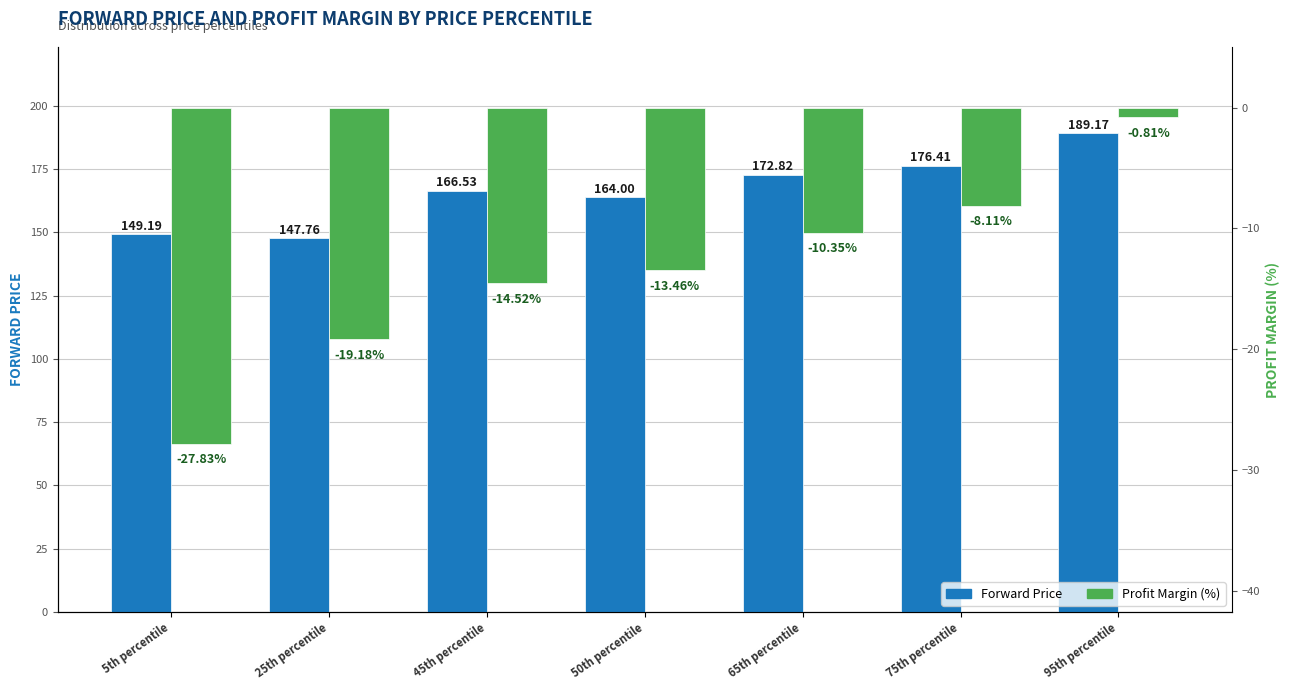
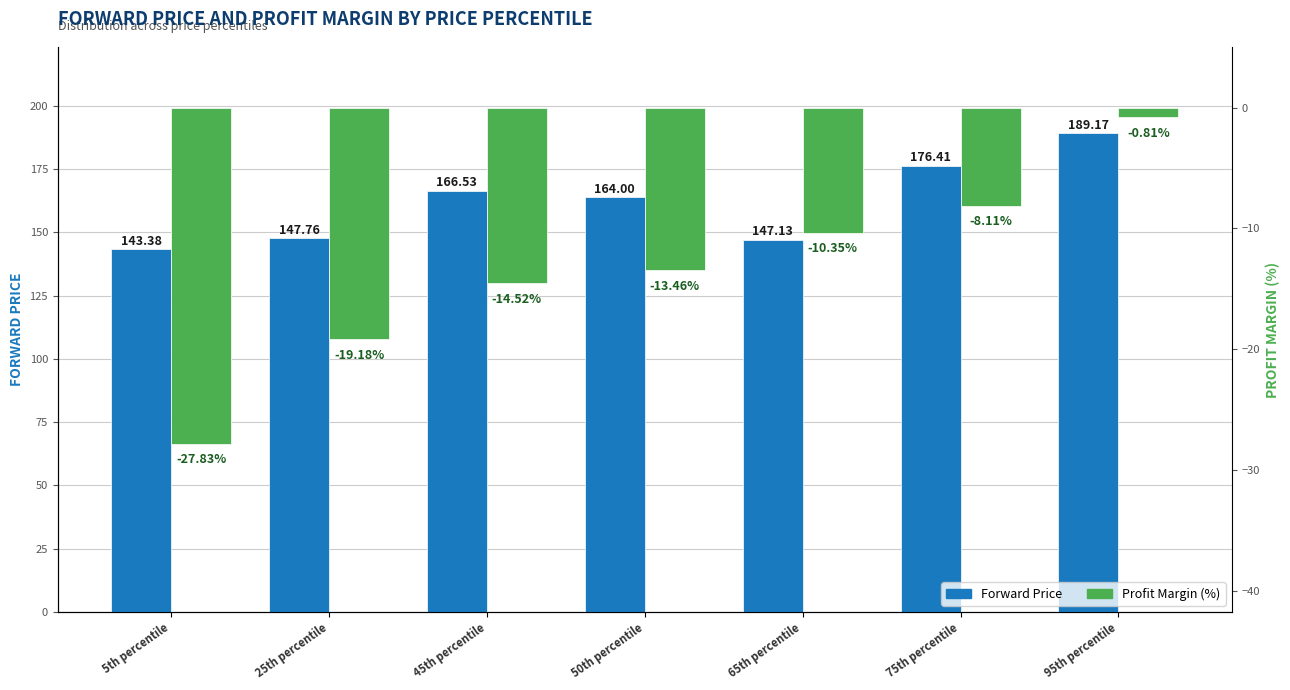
  {
    "Forward Price": {
-     "5th percentile": "149.19",
+     "5th percentile": "143.38",
      "25th percentile": "147.76",
      "45th percentile": "166.53",
      "50th percentile": "164.00",
-     "65th percentile": "172.82",
+     "65th percentile": "147.13",
      "75th percentile": "176.41",
      "95th percentile": "189.17"
    },
    "Profit Margin (%)": {
      "5th percentile": "-27.83%",
      "25th percentile": "-19.18%",
      "45th percentile": "-14.52%",
      "50th percentile": "-13.46%",
      "65th percentile": "-10.35%",
      "75th percentile": "-8.11%",
      "95th percentile": "-0.81%"
    }
  }
